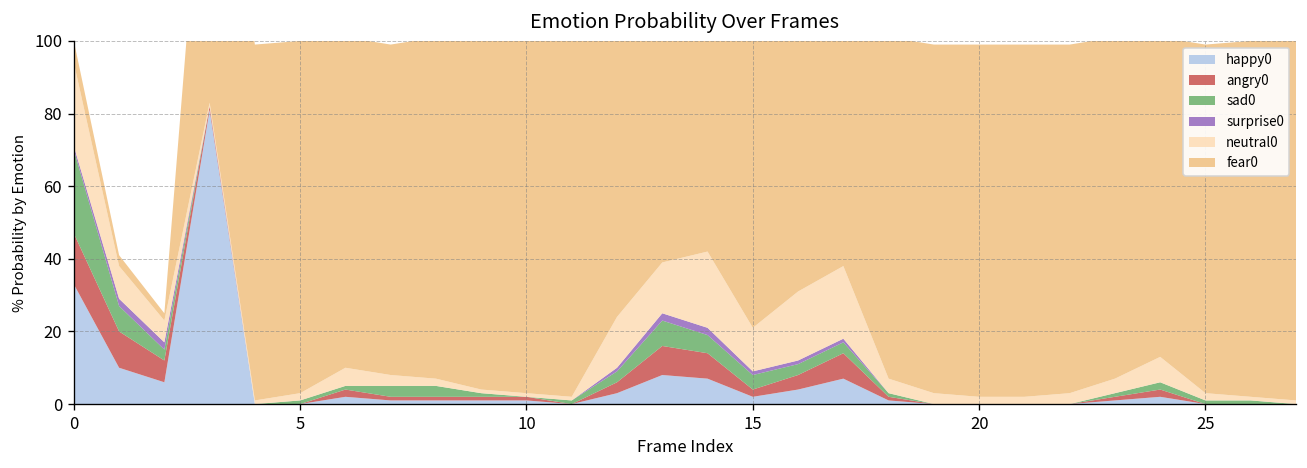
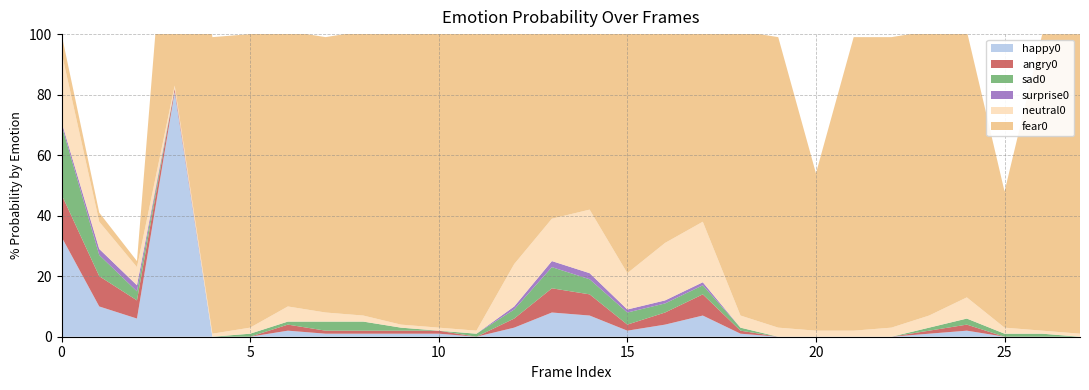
  {
    "happy0": {
      "0": 33,
      "10": 1,
      "15": 2
    },
    "angry0": {
      "0": 14,
      "15": 2
    },
    "sad0": {
      "0": 23,
      "15": 4
    },
    "surprise0": {
      "0": 1,
      "15": 1
    },
    "neutral0": {
      "0": 23,
      "5": 2,
      "10": 1,
      "15": 12,
      "20": 2,
      "25": 2
    },
    "fear0": {
      "0": 6,
      "5": 97,
-     "20": 97,
-     "25": 96
+     "20": 52,
+     "25": 45
    }
  }
